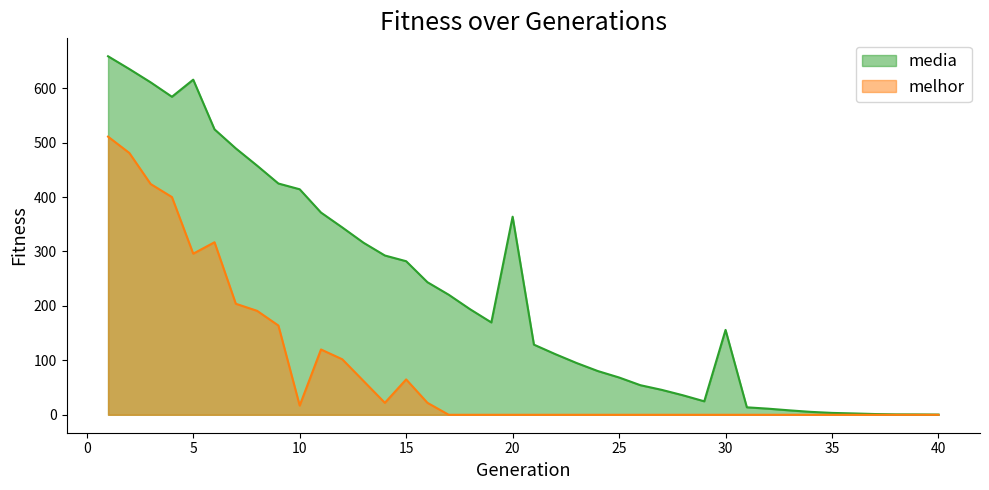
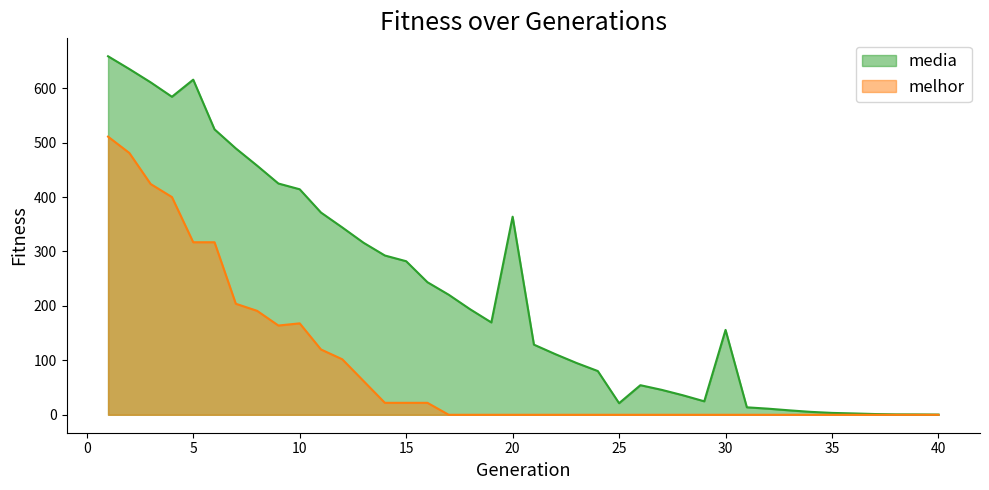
  {
    "media": {
      "5": 620,
      "10": 410,
      "15": 280,
      "20": 360,
-     "25": 70,
+     "25": 20,
      "30": 160
    },
    "melhor": {
-     "5": 300,
-     "10": 20,
-     "15": 70,
+     "5": 320,
+     "10": 170,
+     "15": 20,
      "20": 0,
      "25": 0,
      "30": 0
    }
  }
